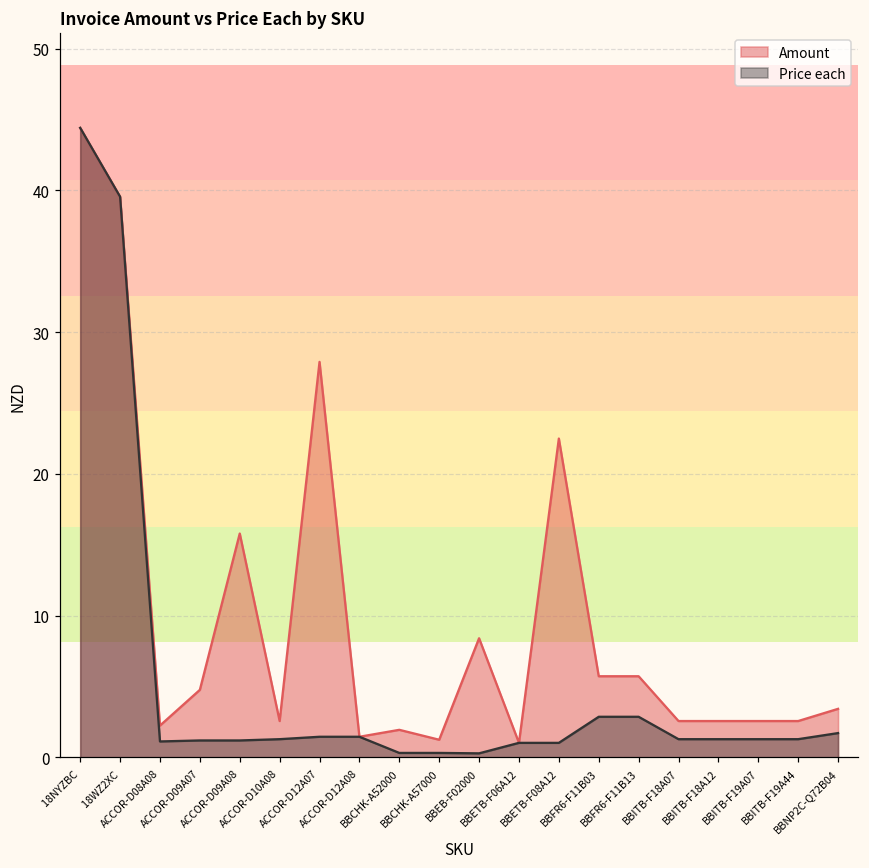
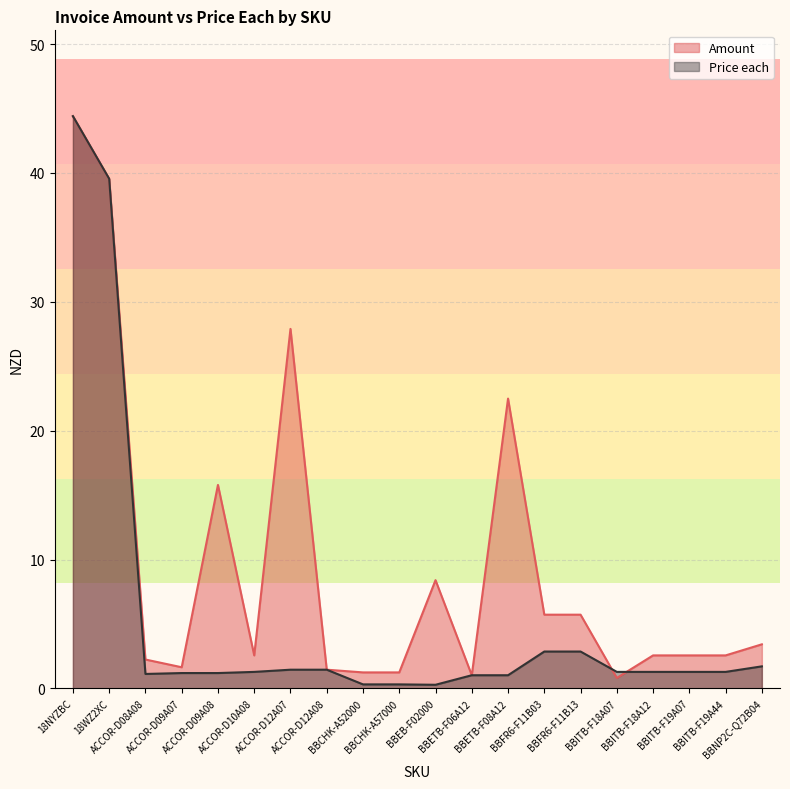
  {
    "Amount": {
      "ACCOR-D08A08": 2.2,
-     "ACCOR-D09A07": 4.8,
+     "ACCOR-D09A07": 1.6,
      "ACCOR-D09A08": 15.8,
      "ACCOR-D10A08": 2.6,
      "ACCOR-D12A07": 27.9,
-     "BBCHK-A52000": 1.9,
+     "BBCHK-A52000": 1.2,
      "BBCHK-A57000": 1.2,
      "BBEB-F02000": 8.4,
      "BBETB-F08A12": 22.5,
      "BBFR6-F11B03": 5.7,
      "BBFR6-F11B13": 5.7,
-     "BBITB-F18A07": 2.6,
+     "BBITB-F18A07": 0.8,
      "BBITB-F18A12": 2.6,
      "BBITB-F19A07": 2.6,
      "BBITB-F19A44": 2.6,
      "BBNP2C-Q72B04": 3.4
    },
    "Price each": {
      "ACCOR-D08A08": 1.1,
      "ACCOR-D09A07": 1.2,
      "ACCOR-D09A08": 1.2,
      "ACCOR-D10A08": 1.3,
      "ACCOR-D12A07": 1.5,
      "BBCHK-A52000": 0.3,
      "BBCHK-A57000": 0.3,
      "BBEB-F02000": 0.3,
      "BBETB-F08A12": 1.0,
      "BBFR6-F11B03": 2.9,
      "BBFR6-F11B13": 2.9,
      "BBITB-F18A07": 1.3,
      "BBITB-F18A12": 1.3,
      "BBITB-F19A07": 1.3,
      "BBITB-F19A44": 1.3,
      "BBNP2C-Q72B04": 1.7
    }
  }
